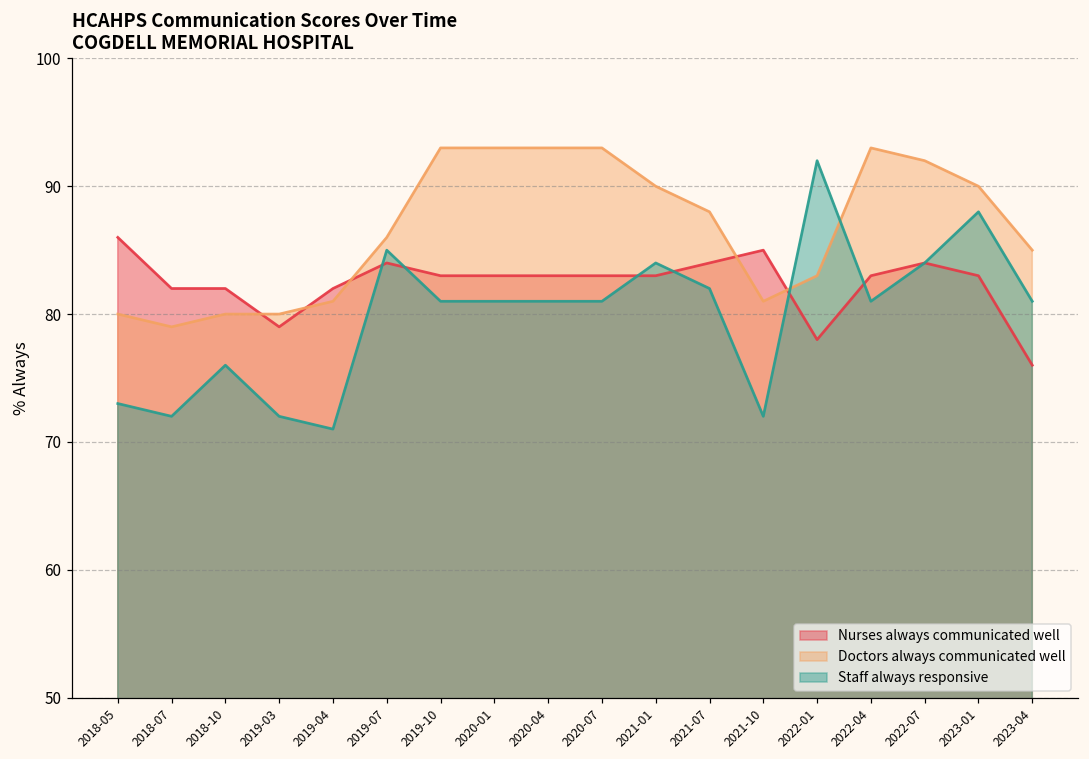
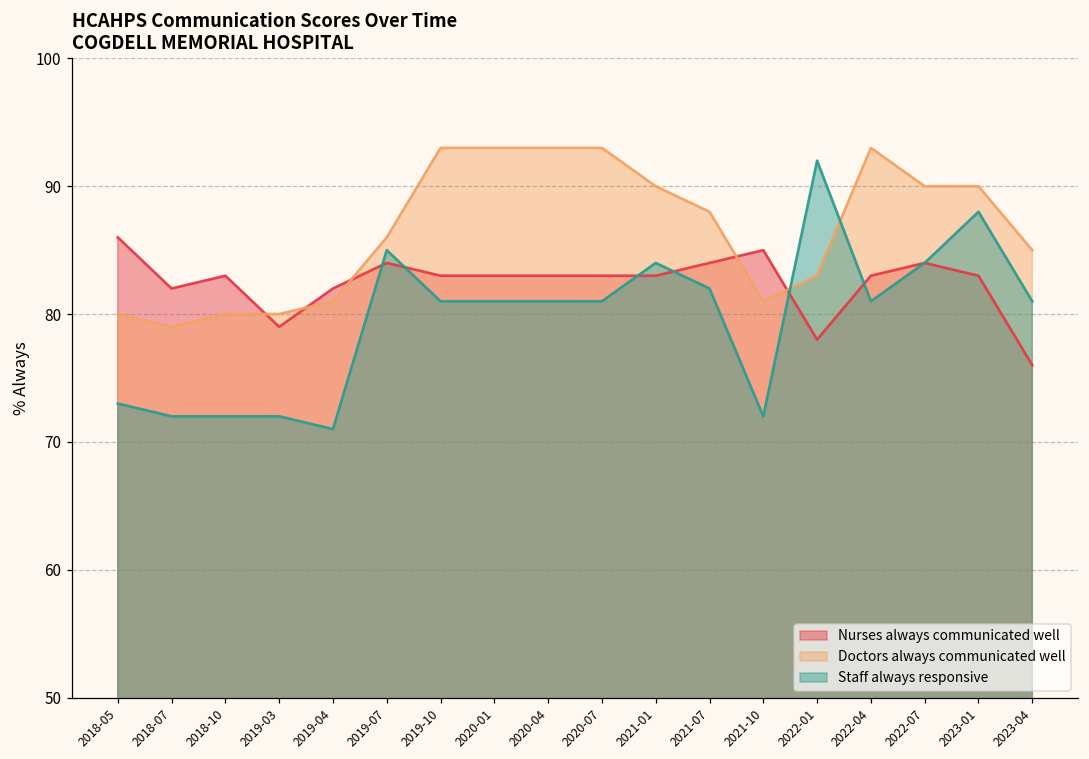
  {
    "Nurses always communicated well": {
      "2018-05": 86,
      "2018-07": 82,
-     "2018-10": 82,
+     "2018-10": 83,
      "2019-03": 79,
      "2019-04": 82,
      "2019-07": 84,
      "2019-10": 83,
      "2020-01": 83,
      "2020-04": 83,
      "2020-07": 83,
      "2021-01": 83,
      "2021-07": 84,
      "2021-10": 85,
      "2022-01": 78,
      "2022-04": 83,
      "2023-01": 83,
      "2023-04": 76
    },
    "Doctors always communicated well": {
      "2018-05": 80,
      "2018-07": 79,
      "2018-10": 80,
      "2019-03": 80,
      "2019-04": 81,
      "2019-07": 86,
      "2019-10": 93,
      "2020-01": 93,
      "2020-04": 93,
      "2020-07": 93,
      "2021-01": 90,
      "2021-07": 88,
      "2021-10": 81,
      "2022-01": 83,
      "2022-04": 93,
-     "2022-07": 92,
+     "2022-07": 90,
      "2023-01": 90,
      "2023-04": 85
    },
    "Staff always responsive": {
      "2018-05": 73,
      "2018-07": 72,
-     "2018-10": 76,
+     "2018-10": 72,
      "2019-03": 72,
      "2019-04": 71,
      "2019-07": 85,
      "2019-10": 81,
      "2020-01": 81,
      "2020-04": 81,
      "2020-07": 81,
      "2021-01": 84,
      "2021-07": 82,
      "2021-10": 72,
      "2022-01": 92,
      "2022-04": 81,
      "2023-01": 88,
      "2023-04": 81
    }
  }
